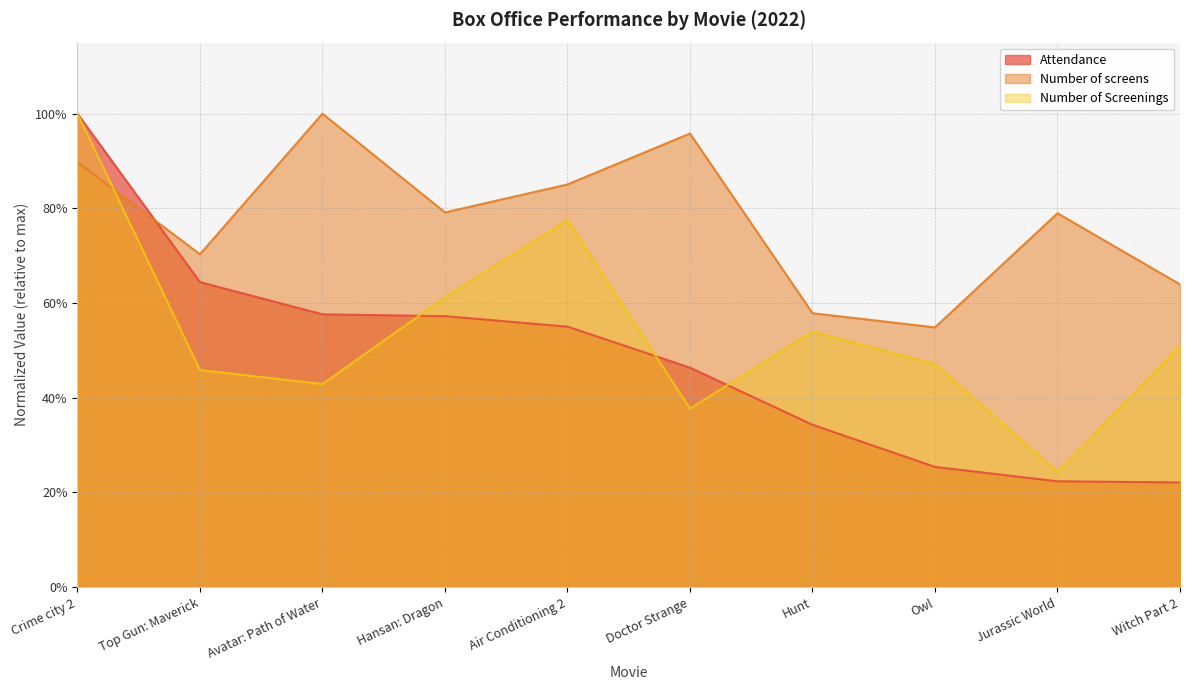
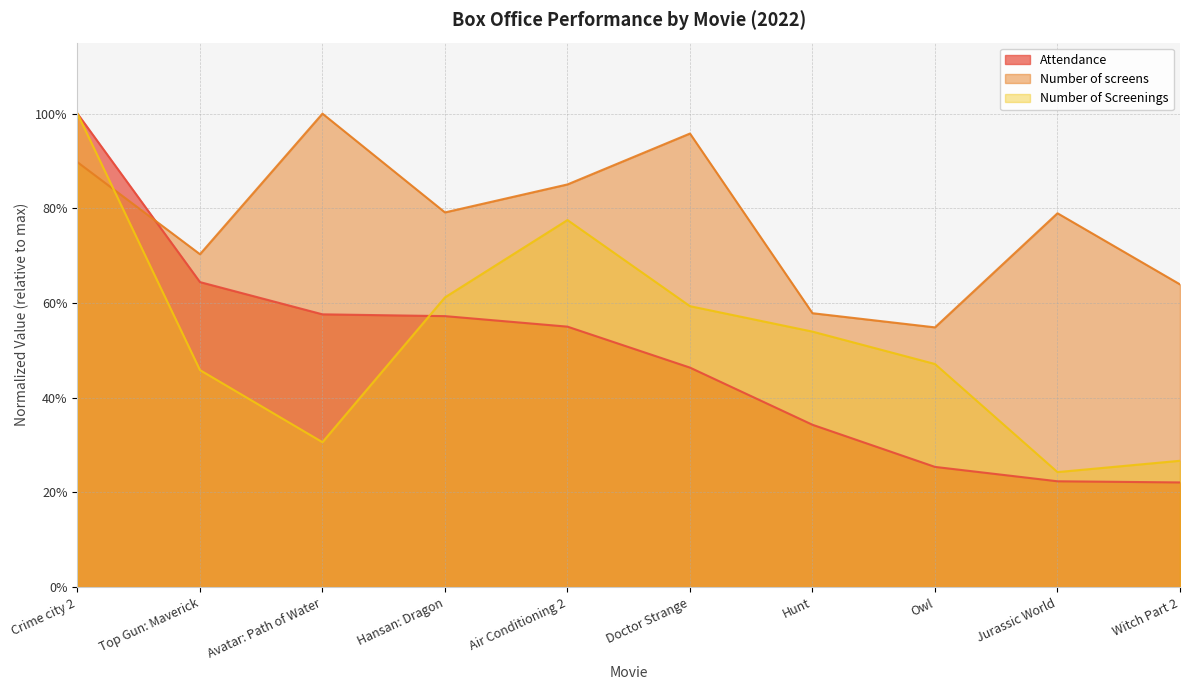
  {
    "Number of Screenings": {
      "Top Gun: Maverick": "46%",
-     "Avatar: Path of Water": "43%",
+     "Avatar: Path of Water": "31%",
      "Hansan: Dragon": "61%",
      "Air Conditioning 2": "78%",
-     "Doctor Strange": "38%",
+     "Doctor Strange": "59%",
      "Hunt": "54%",
      "Owl": "47%",
      "Jurassic World": "24%",
-     "Witch Part 2": "51%"
+     "Witch Part 2": "27%"
    }
  }
